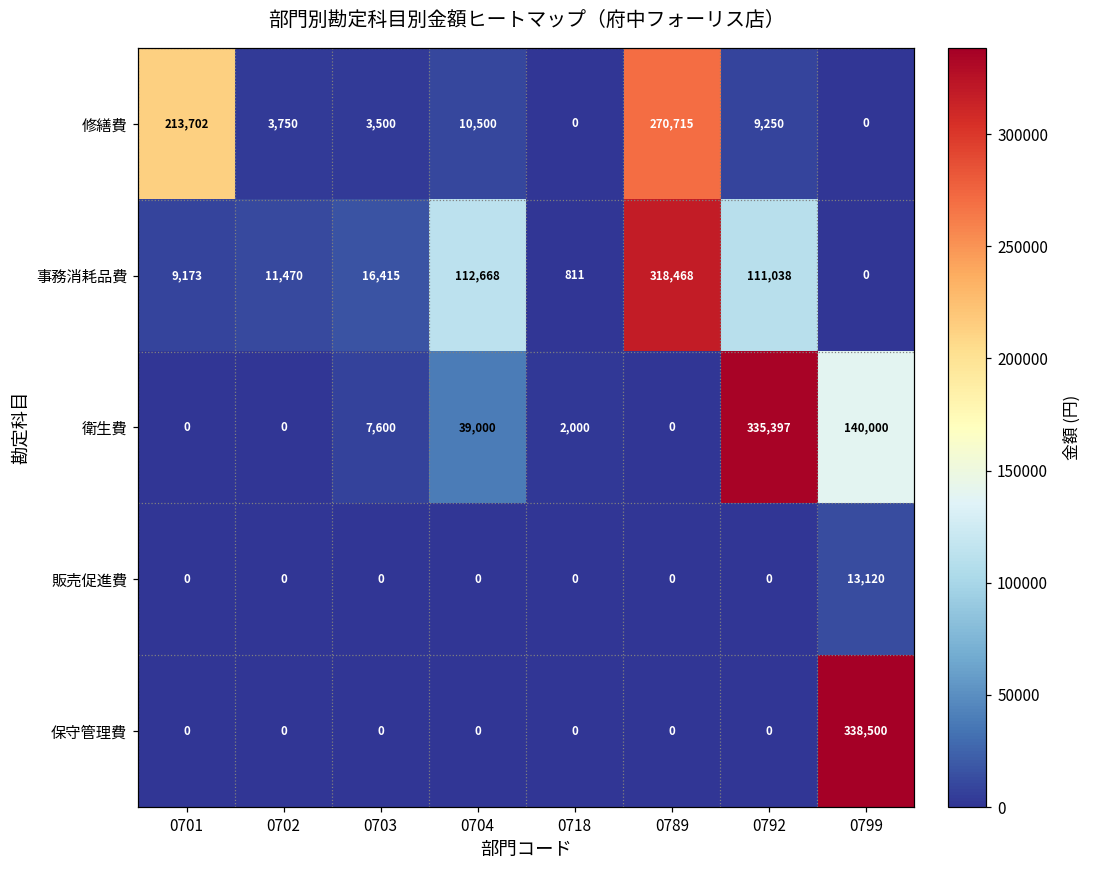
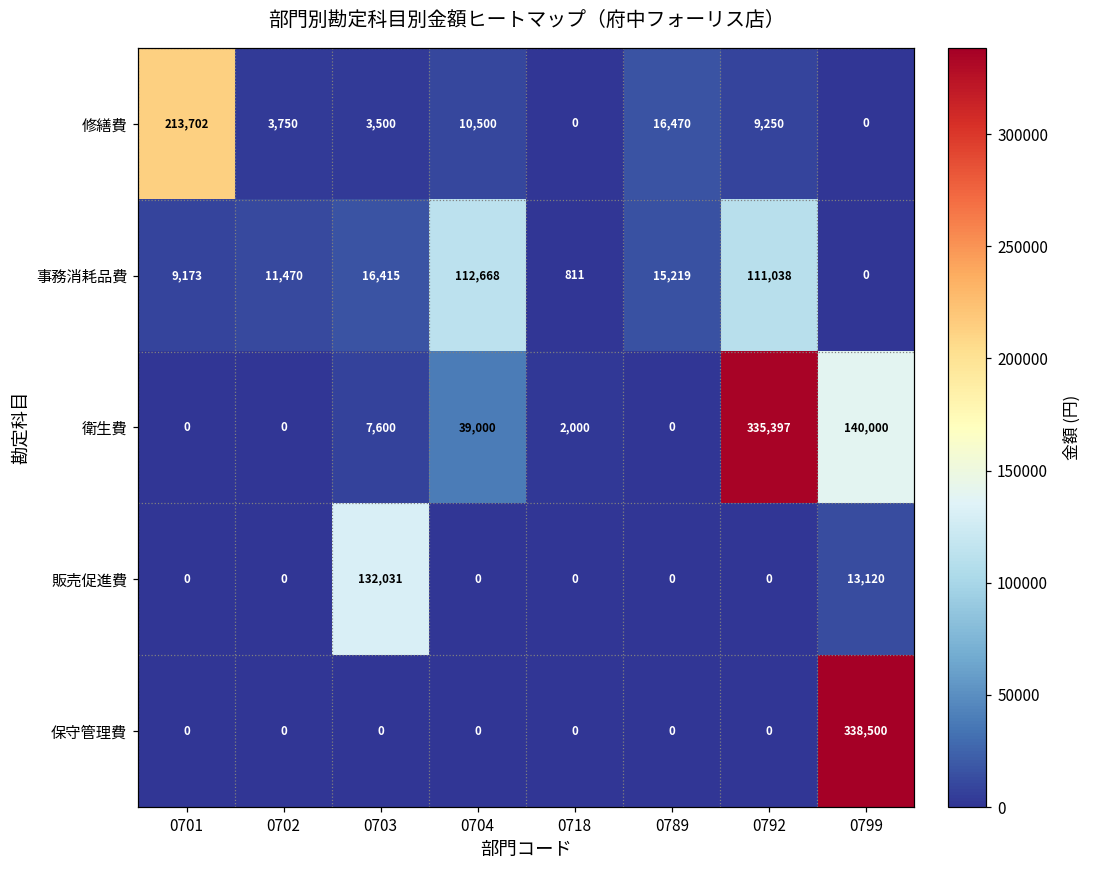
  {
    "修繕費": {
      "0701": "213,702",
      "0702": "3,750",
      "0703": "3,500",
      "0704": "10,500",
      "0718": "0",
-     "0789": "270,715",
+     "0789": "16,470",
      "0792": "9,250",
      "0799": "0"
    },
    "事務消耗品費": {
      "0701": "9,173",
      "0702": "11,470",
      "0703": "16,415",
      "0704": "112,668",
      "0718": "811",
-     "0789": "318,468",
+     "0789": "15,219",
      "0792": "111,038",
      "0799": "0"
    },
    "衛生費": {
      "0701": "0",
      "0702": "0",
      "0703": "7,600",
      "0704": "39,000",
      "0718": "2,000",
      "0789": "0",
      "0792": "335,397",
      "0799": "140,000"
    },
    "販売促進費": {
      "0701": "0",
      "0702": "0",
-     "0703": "0",
+     "0703": "132,031",
      "0704": "0",
      "0718": "0",
      "0789": "0",
      "0792": "0",
      "0799": "13,120"
    },
    "保守管理費": {
      "0701": "0",
      "0702": "0",
      "0703": "0",
      "0704": "0",
      "0718": "0",
      "0789": "0",
      "0792": "0",
      "0799": "338,500"
    }
  }
